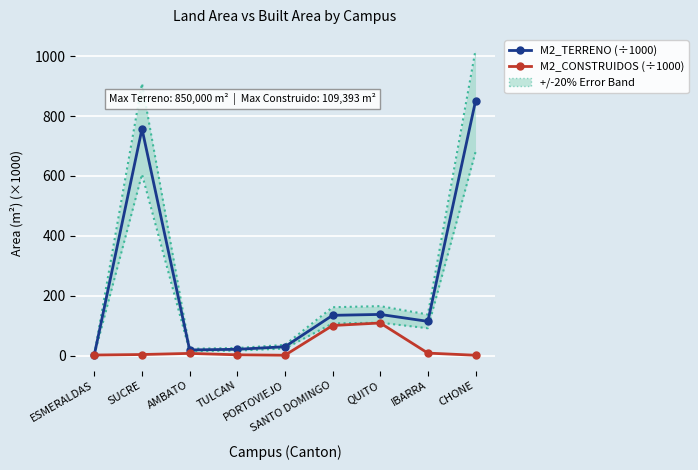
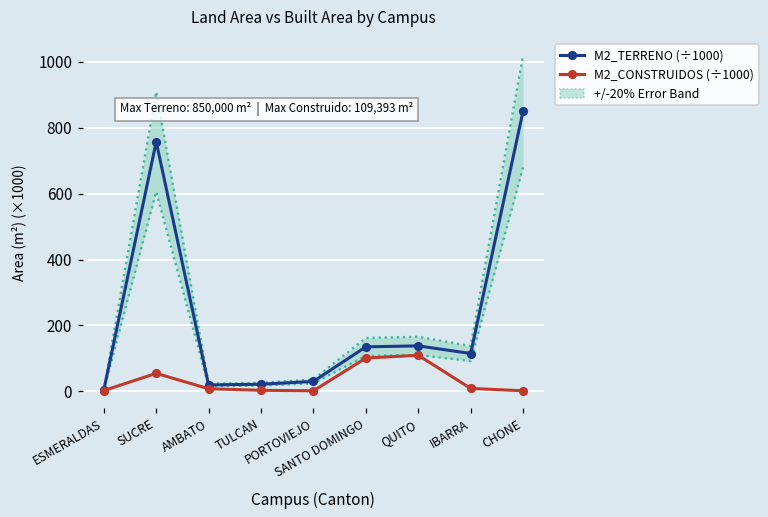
  {
    "+/-20% Error Band": {
      "SANTO DOMINGO": 160,
      "QUITO": 170,
      "IBARRA": 140,
      "CHONE": 1020
    },
    "M2_TERRENO (÷1000)": {
      "SUCRE": 760,
      "SANTO DOMINGO": 130,
      "QUITO": 140,
      "IBARRA": 110,
      "CHONE": 850
    },
    "M2_CONSTRUIDOS (÷1000)": {
-     "SUCRE": 0,
+     "SUCRE": 50,
      "TULCAN": 0,
      "PORTOVIEJO": 0,
      "IBARRA": 10,
      "CHONE": 0
    }
  }
